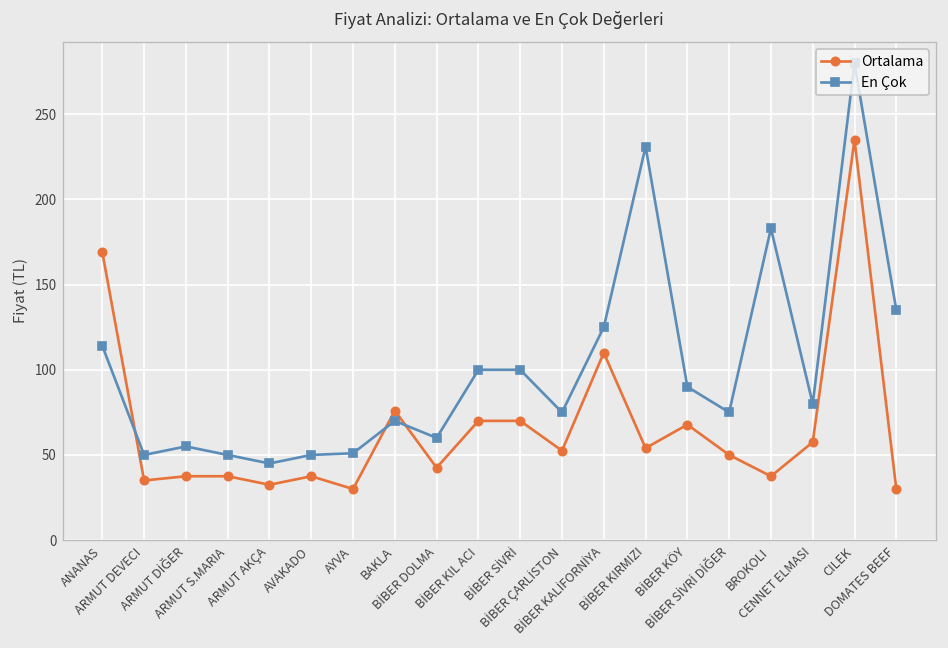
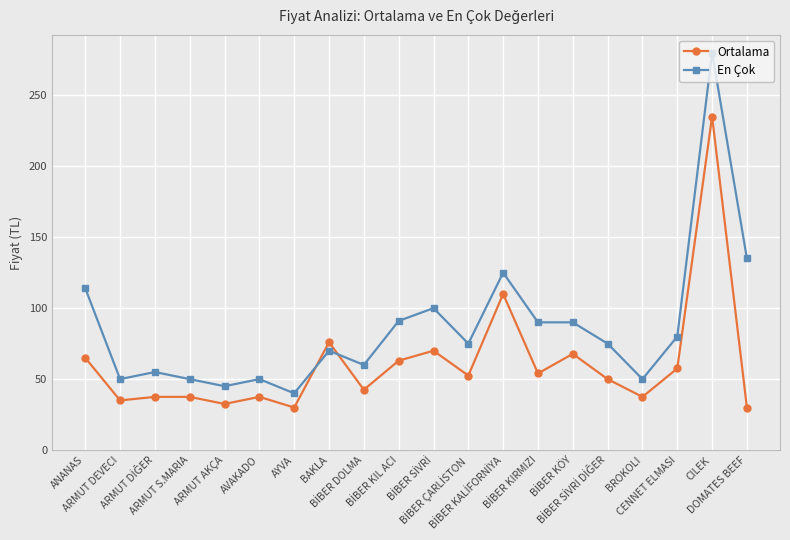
  {
    "Ortalama": {
-     "ANANAS": 169,
+     "ANANAS": 65,
      "ARMUT DEVECI": 35,
      "ARMUT DİĞER": 38,
      "ARMUT S.MARIA": 38,
      "ARMUT AKÇA": 33,
      "AVAKADO": 38,
      "AYVA": 30,
      "BAKLA": 76,
      "BİBER DOLMA": 43,
-     "BİBER KIL ACI": 70,
+     "BİBER KIL ACI": 63,
      "BİBER SİVRİ": 70,
      "BİBER ÇARLİSTON": 53,
      "BİBER KALİFORNİYA": 110,
      "BİBER KIRMIZI": 54,
      "BİBER KÖY": 68,
      "BİBER SİVRİ DİĞER": 50,
      "BROKOLI": 38,
      "CENNET ELMASI": 58,
      "CILEK": 235,
      "DOMATES BEEF": 30
    },
    "En Çok": {
      "ANANAS": 114,
      "ARMUT DEVECI": 50,
      "ARMUT DİĞER": 55,
      "ARMUT S.MARIA": 50,
      "ARMUT AKÇA": 45,
      "AVAKADO": 50,
-     "AYVA": 51,
+     "AYVA": 40,
      "BAKLA": 70,
      "BİBER DOLMA": 60,
-     "BİBER KIL ACI": 100,
+     "BİBER KIL ACI": 91,
      "BİBER SİVRİ": 100,
      "BİBER ÇARLİSTON": 75,
      "BİBER KALİFORNİYA": 125,
-     "BİBER KIRMIZI": 231,
+     "BİBER KIRMIZI": 90,
      "BİBER KÖY": 90,
      "BİBER SİVRİ DİĞER": 75,
-     "BROKOLI": 183,
+     "BROKOLI": 50,
      "CENNET ELMASI": 80,
      "DOMATES BEEF": 135
    }
  }
